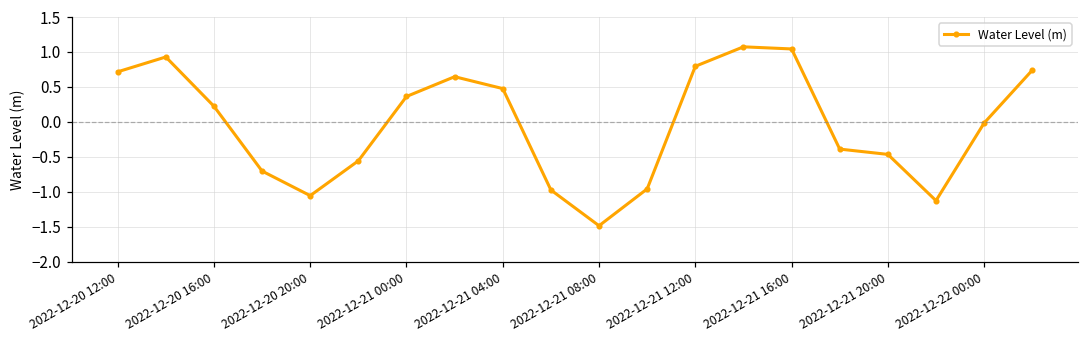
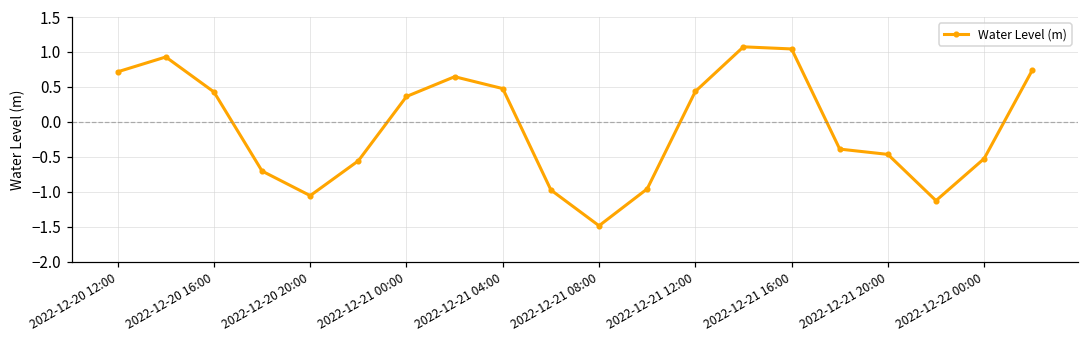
  {
    "2022-12-20 12:00": 0.7,
-   "2022-12-20 16:00": 0.2,
+   "2022-12-20 16:00": 0.4,
    "2022-12-20 20:00": -1.1,
    "2022-12-21 00:00": 0.4,
    "2022-12-21 04:00": 0.5,
    "2022-12-21 08:00": -1.5,
-   "2022-12-21 12:00": 0.8,
+   "2022-12-21 12:00": 0.4,
    "2022-12-21 16:00": 1.0,
    "2022-12-21 20:00": -0.5,
-   "2022-12-22 00:00": 0.0
+   "2022-12-22 00:00": -0.5
  }
